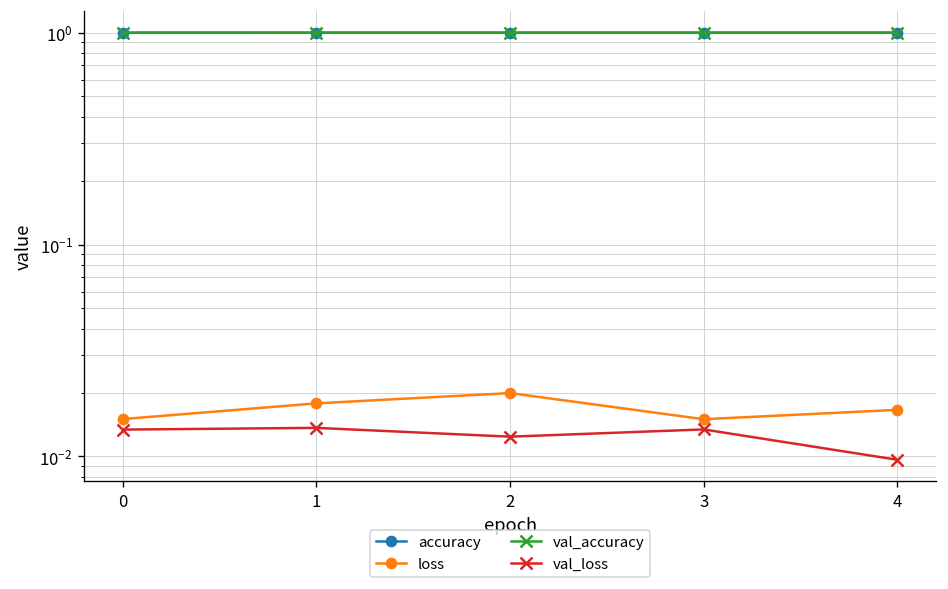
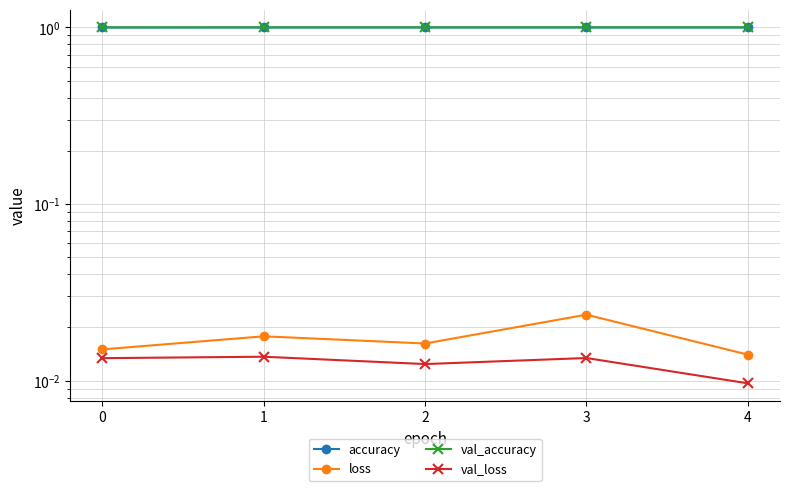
  {
    "val_accuracy": {
      "0": 1.0,
      "1": 1.0,
      "2": 1.0,
      "3": 1.0,
      "4": 1.0
    },
    "loss": {
      "0": 0.015,
      "1": 0.018,
-     "2": 0.020,
-     "3": 0.015,
-     "4": 0.017
+     "2": 0.016,
+     "3": 0.024,
+     "4": 0.014
    },
    "val_loss": {
      "0": 0.013,
      "1": 0.014,
      "2": 0.012,
      "3": 0.013,
      "4": 0.010
    }
  }
